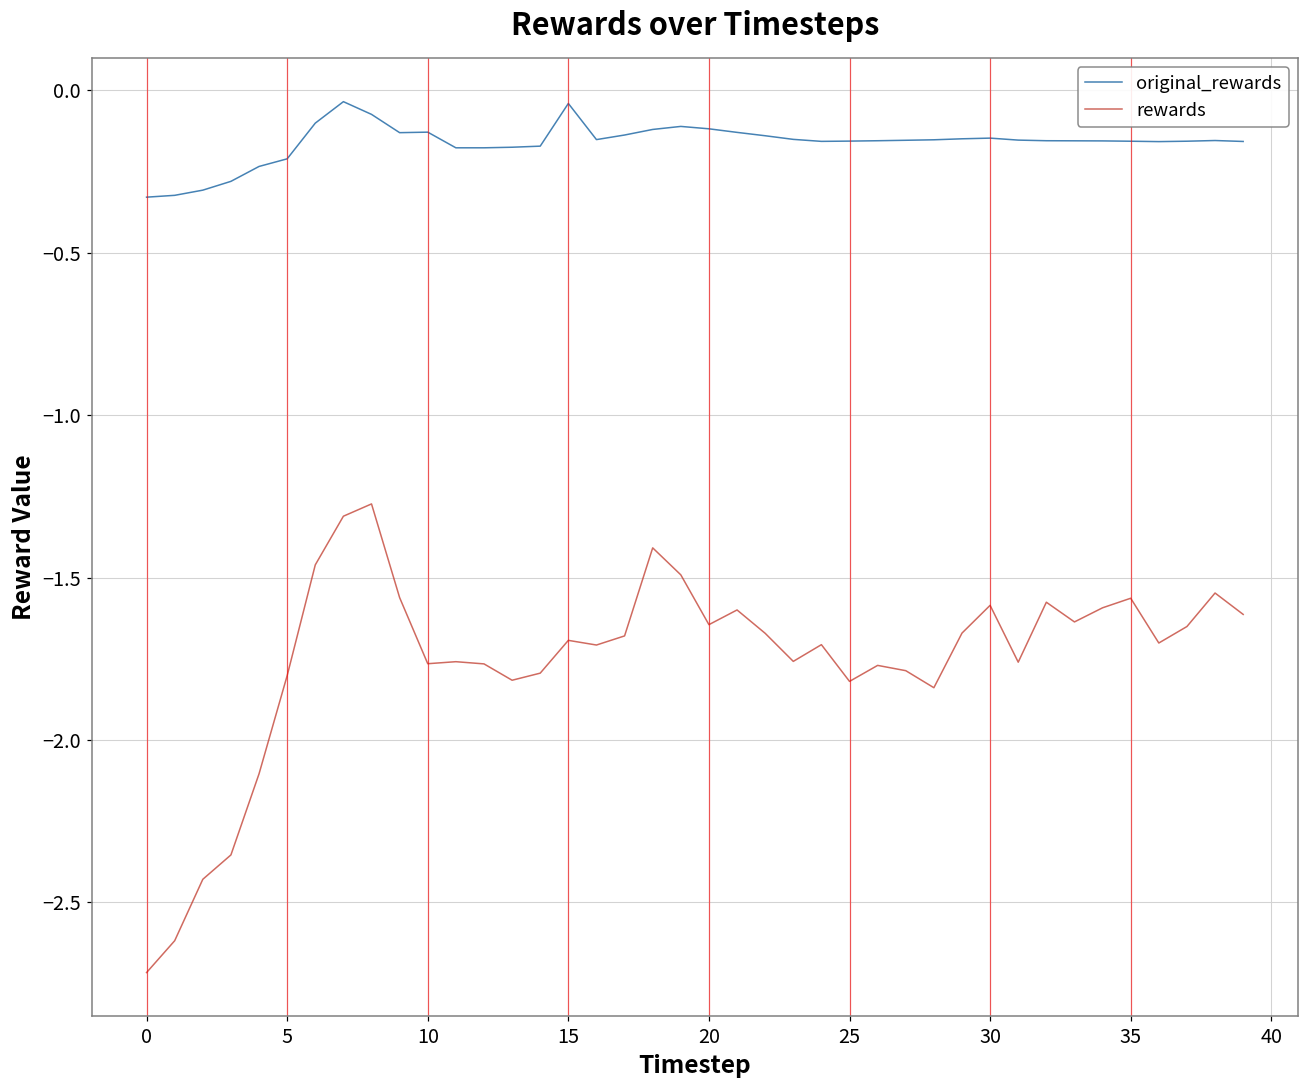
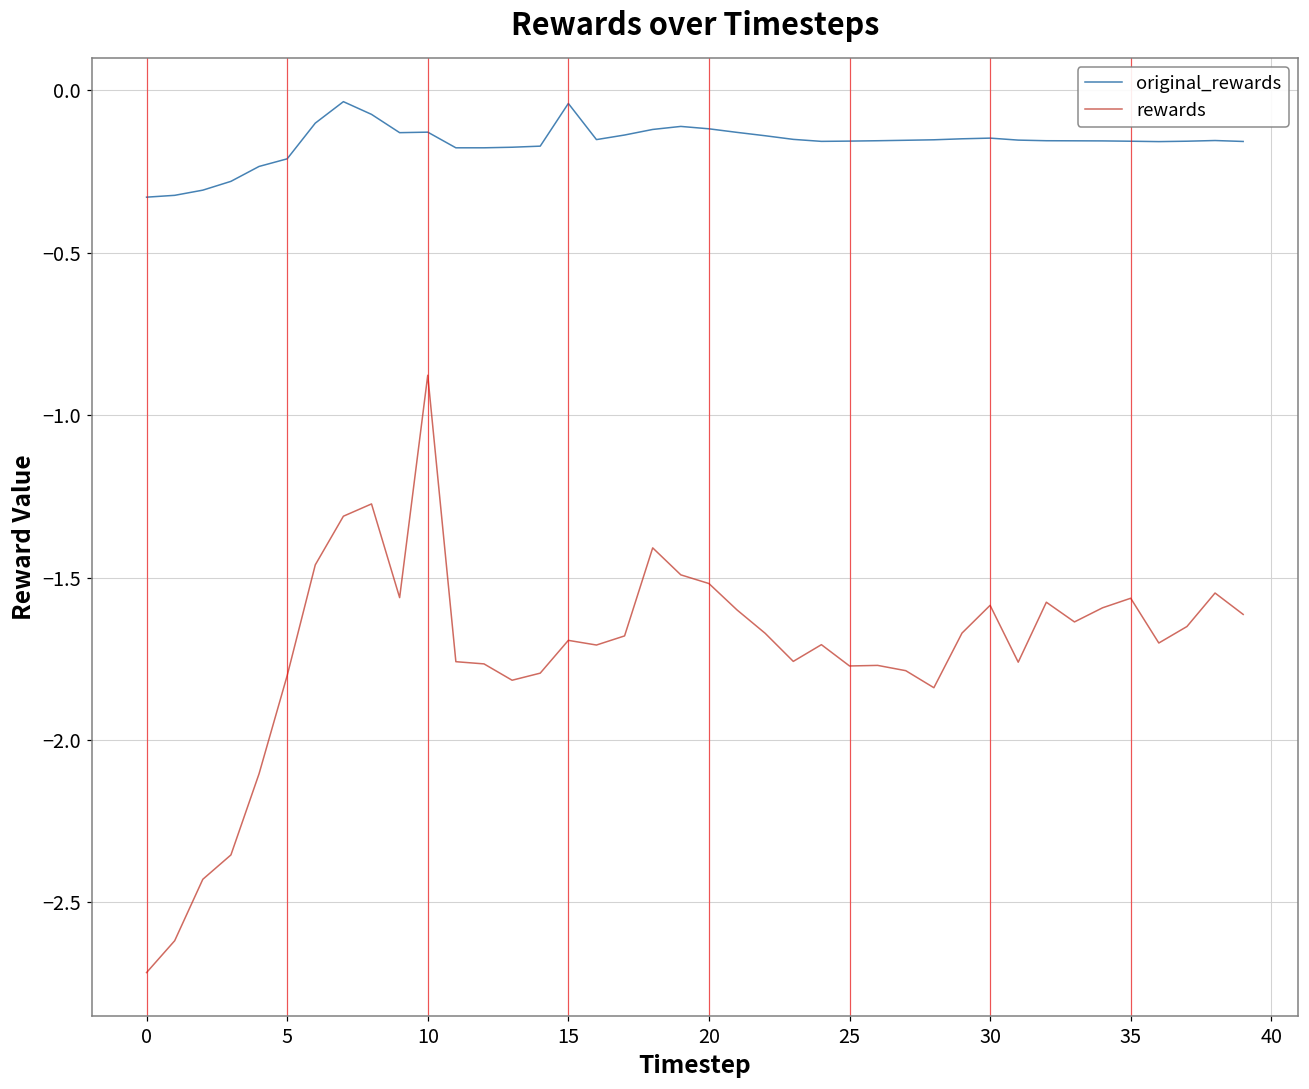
  {
    "original_rewards": {
      "0": -0.33,
      "5": -0.21,
      "10": -0.13,
      "15": -0.04,
      "20": -0.12,
      "25": -0.16,
      "30": -0.15,
      "35": -0.16
    },
    "rewards": {
      "0": -2.72,
      "5": -1.80,
-     "10": -1.77,
+     "10": -0.88,
      "15": -1.69,
-     "20": -1.65,
-     "25": -1.82,
+     "20": -1.52,
+     "25": -1.77,
      "30": -1.59,
      "35": -1.56
    }
  }
